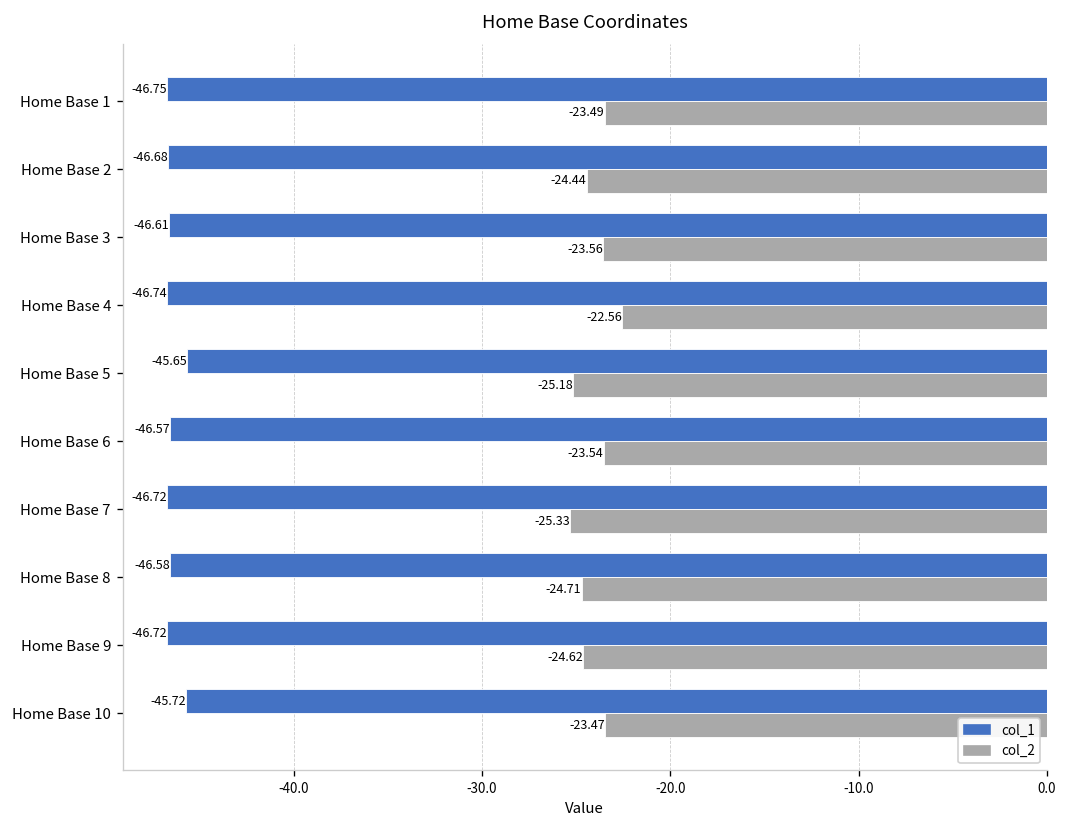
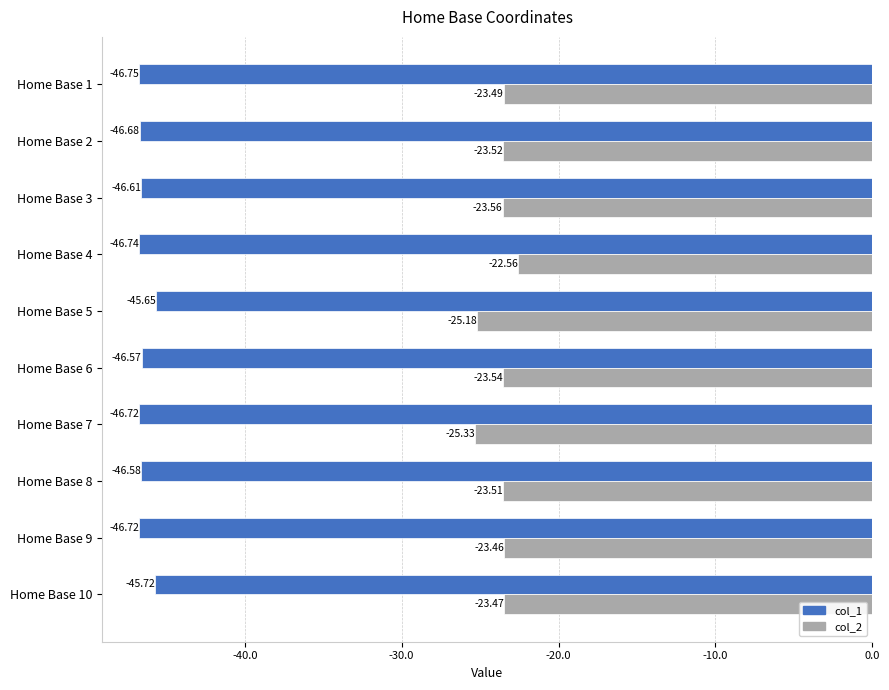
  {
    "col_1": {
      "Home Base 1": -46.75,
      "Home Base 2": -46.68,
      "Home Base 3": -46.61,
      "Home Base 4": -46.74,
      "Home Base 5": -45.65,
      "Home Base 6": -46.57,
      "Home Base 7": -46.72,
      "Home Base 8": -46.58,
      "Home Base 9": -46.72,
      "Home Base 10": -45.72
    },
    "col_2": {
      "Home Base 1": -23.49,
-     "Home Base 2": -24.44,
+     "Home Base 2": -23.52,
      "Home Base 3": -23.56,
      "Home Base 4": -22.56,
      "Home Base 5": -25.18,
      "Home Base 6": -23.54,
      "Home Base 7": -25.33,
-     "Home Base 8": -24.71,
-     "Home Base 9": -24.62,
+     "Home Base 8": -23.51,
+     "Home Base 9": -23.46,
      "Home Base 10": -23.47
    }
  }
